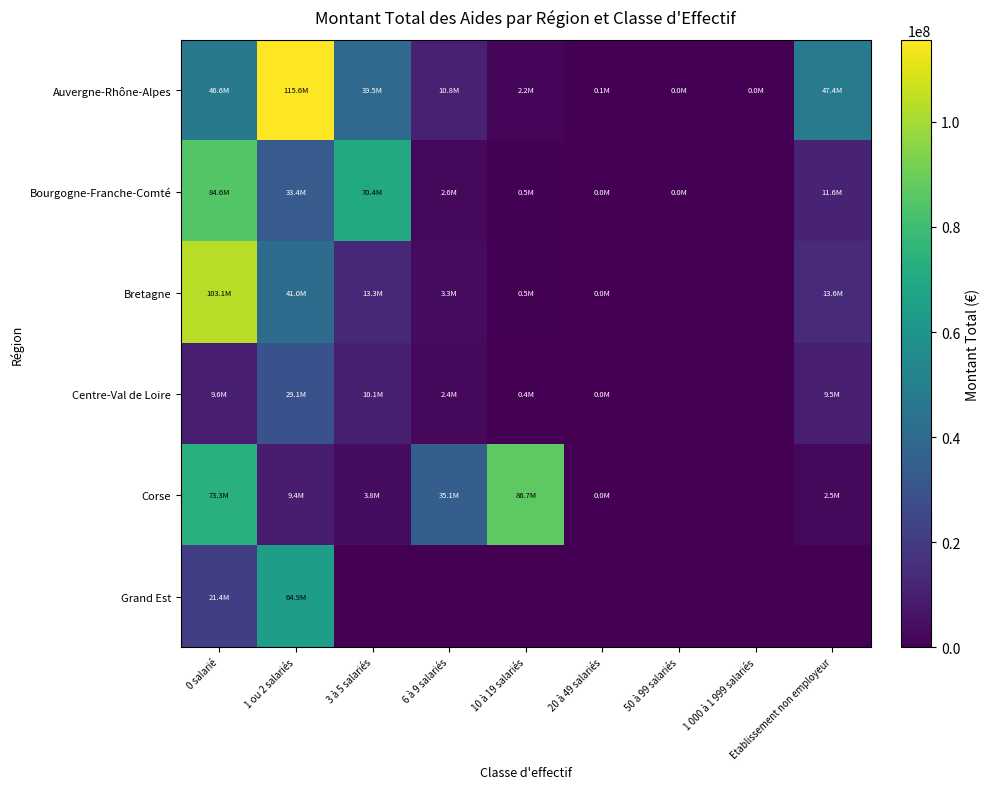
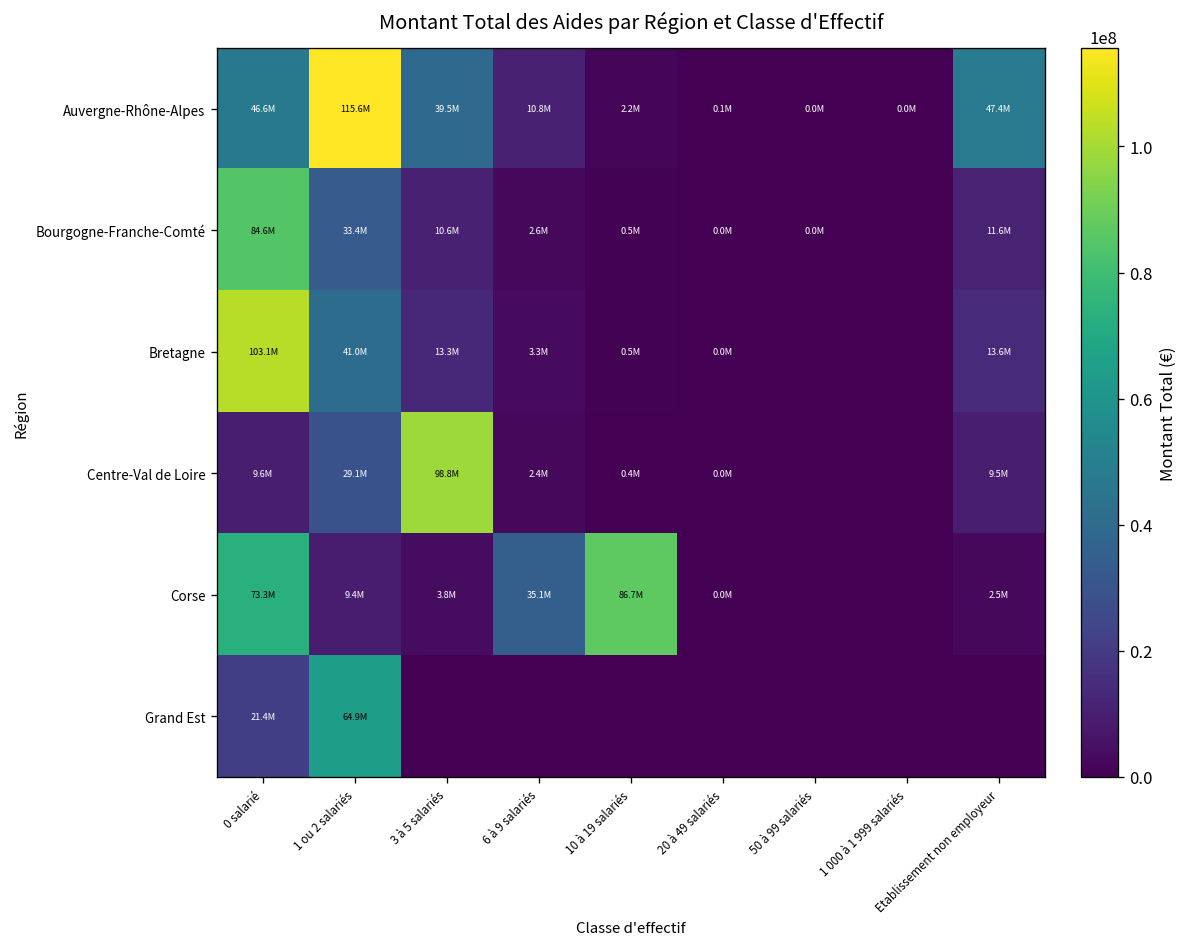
  {
    "Auvergne-Rhône-Alpes": {
      "0 salarié": "46.6M",
      "1 ou 2 salariés": "115.6M",
      "3 à 5 salariés": "39.5M",
      "6 à 9 salariés": "10.8M",
      "10 à 19 salariés": "2.2M",
      "20 à 49 salariés": "0.1M",
      "50 à 99 salariés": "0.0M",
      "1 000 à 1 999 salariés": "0.0M",
      "Etablissement non employeur": "47.4M"
    },
    "Bourgogne-Franche-Comté": {
      "0 salarié": "84.6M",
      "1 ou 2 salariés": "33.4M",
-     "3 à 5 salariés": "70.4M",
+     "3 à 5 salariés": "10.6M",
      "6 à 9 salariés": "2.6M",
      "10 à 19 salariés": "0.5M",
      "20 à 49 salariés": "0.0M",
      "50 à 99 salariés": "0.0M",
      "Etablissement non employeur": "11.6M"
    },
    "Bretagne": {
      "0 salarié": "103.1M",
      "1 ou 2 salariés": "41.0M",
      "3 à 5 salariés": "13.3M",
      "6 à 9 salariés": "3.3M",
      "10 à 19 salariés": "0.5M",
      "20 à 49 salariés": "0.0M",
      "Etablissement non employeur": "13.6M"
    },
    "Centre-Val de Loire": {
      "0 salarié": "9.6M",
      "1 ou 2 salariés": "29.1M",
-     "3 à 5 salariés": "10.1M",
+     "3 à 5 salariés": "98.8M",
      "6 à 9 salariés": "2.4M",
      "10 à 19 salariés": "0.4M",
      "20 à 49 salariés": "0.0M",
      "Etablissement non employeur": "9.5M"
    },
    "Corse": {
      "0 salarié": "73.3M",
      "1 ou 2 salariés": "9.4M",
      "3 à 5 salariés": "3.8M",
      "6 à 9 salariés": "35.1M",
      "10 à 19 salariés": "86.7M",
      "20 à 49 salariés": "0.0M",
      "Etablissement non employeur": "2.5M"
    },
    "Grand Est": {
      "0 salarié": "21.4M",
      "1 ou 2 salariés": "64.9M"
    }
  }
